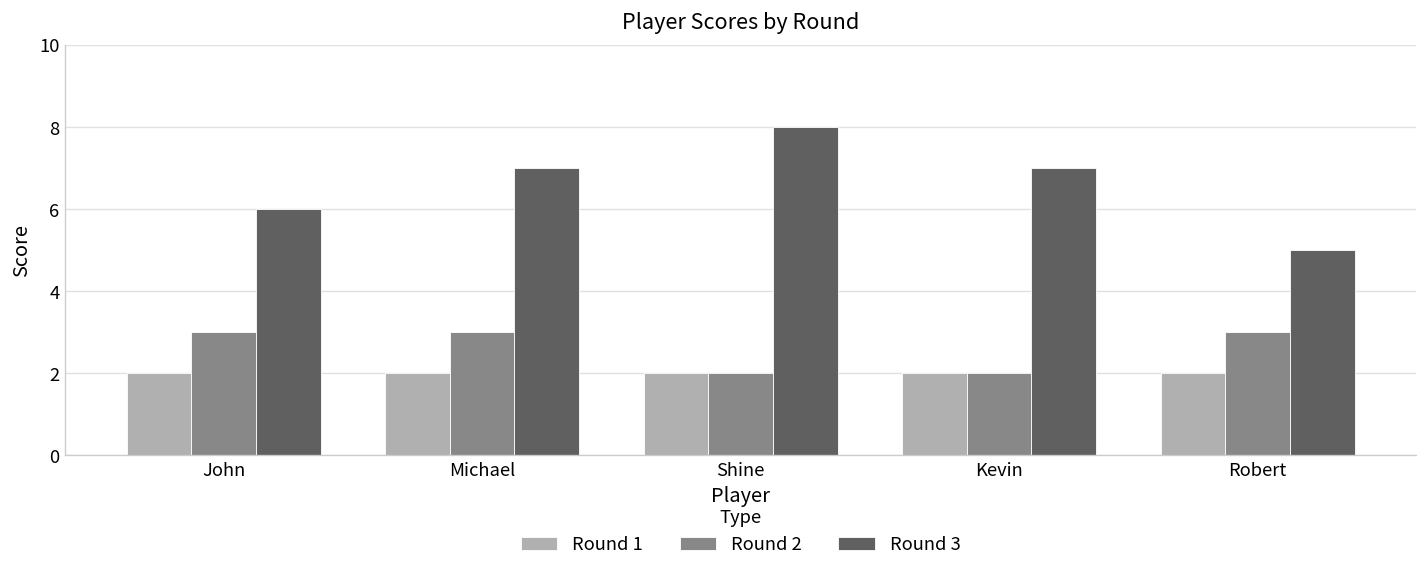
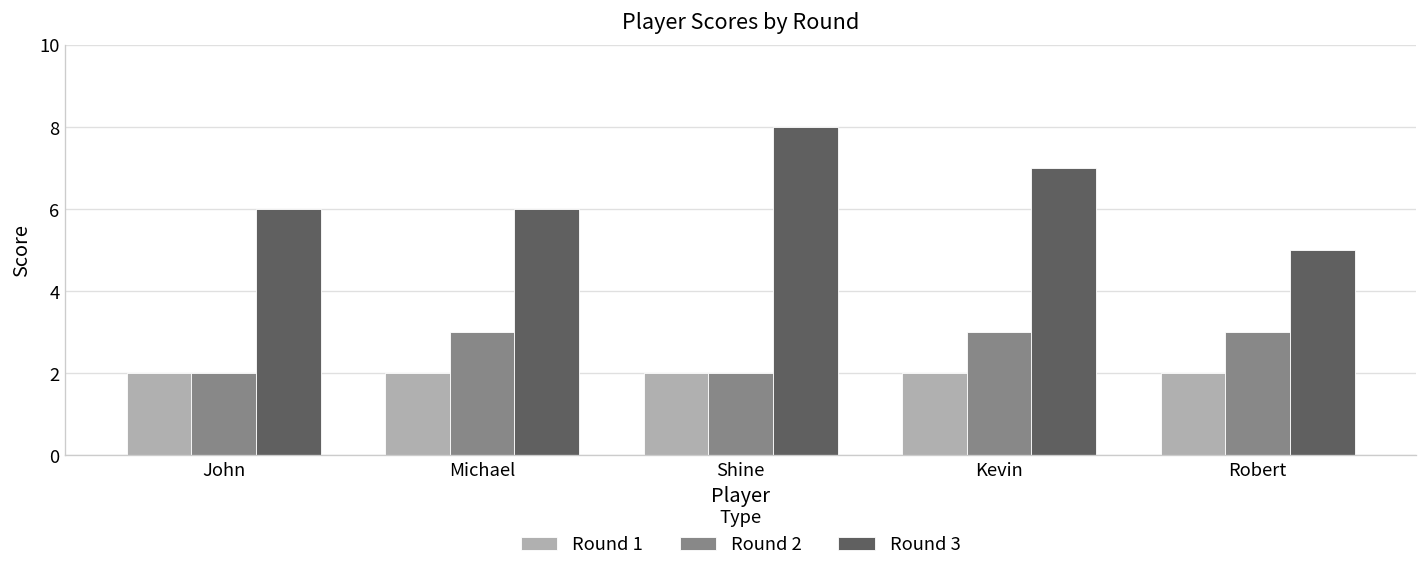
  {
    "Round 1": {
      "John": 2,
      "Michael": 2,
      "Shine": 2,
      "Kevin": 2,
      "Robert": 2
    },
    "Round 2": {
-     "John": 3,
+     "John": 2,
      "Michael": 3,
      "Shine": 2,
-     "Kevin": 2,
+     "Kevin": 3,
      "Robert": 3
    },
    "Round 3": {
      "John": 6,
-     "Michael": 7,
+     "Michael": 6,
      "Shine": 8,
      "Kevin": 7,
      "Robert": 5
    }
  }
